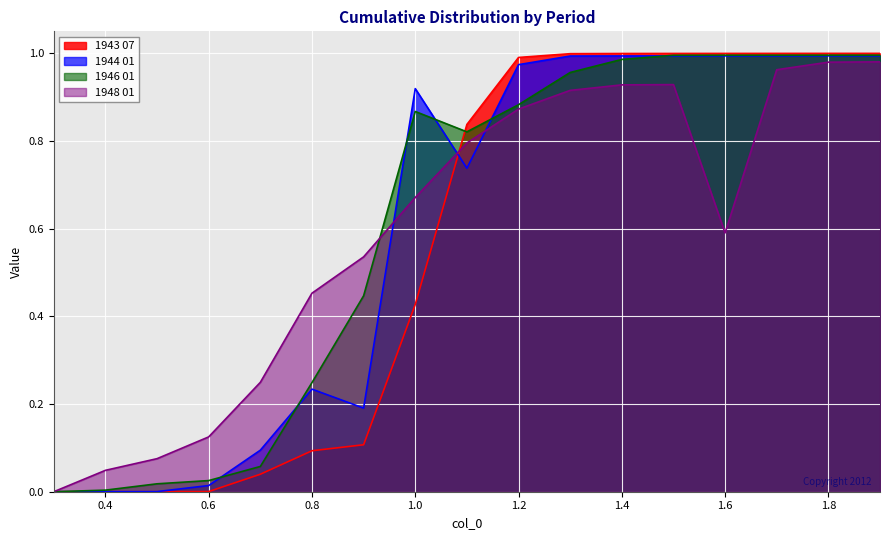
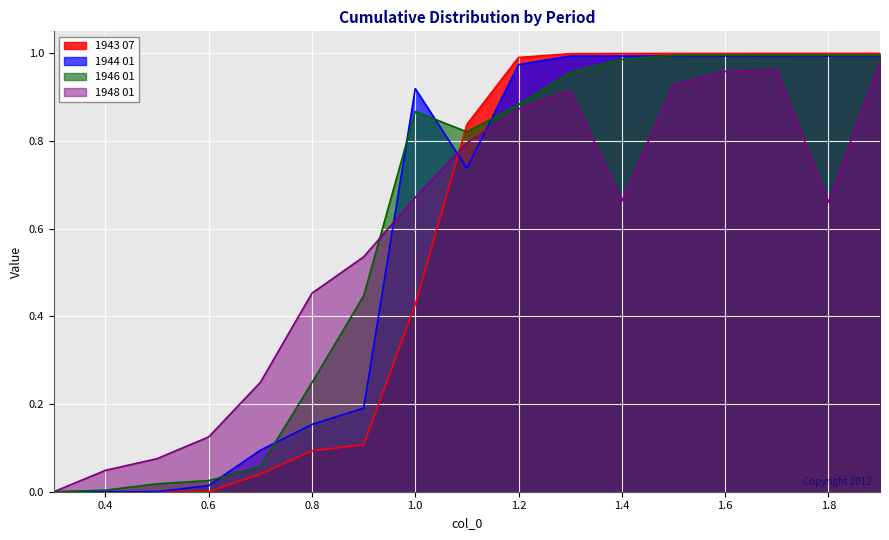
  {
    "1943 07": {
      "0.6": 0.00,
      "0.8": 0.09,
      "1.0": 0.43,
      "1.2": 0.99
    },
    "1944 01": {
      "0.6": 0.01,
-     "0.8": 0.23,
+     "0.8": 0.15,
      "1.0": 0.92,
      "1.2": 0.97
    },
    "1946 01": {
      "0.6": 0.03,
      "0.8": 0.25,
      "1.0": 0.87,
      "1.2": 0.88,
      "1.4": 0.99
    },
    "1948 01": {
      "0.4": 0.05,
      "0.6": 0.13,
      "0.8": 0.45,
      "1.0": 0.67,
      "1.2": 0.87,
-     "1.4": 0.93,
-     "1.6": 0.59,
-     "1.8": 0.98
+     "1.4": 0.66,
+     "1.6": 0.96,
+     "1.8": 0.66
    }
  }
